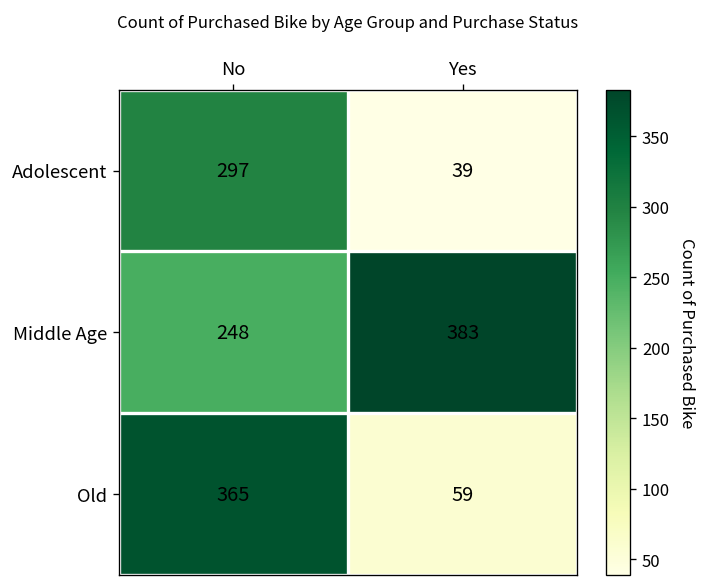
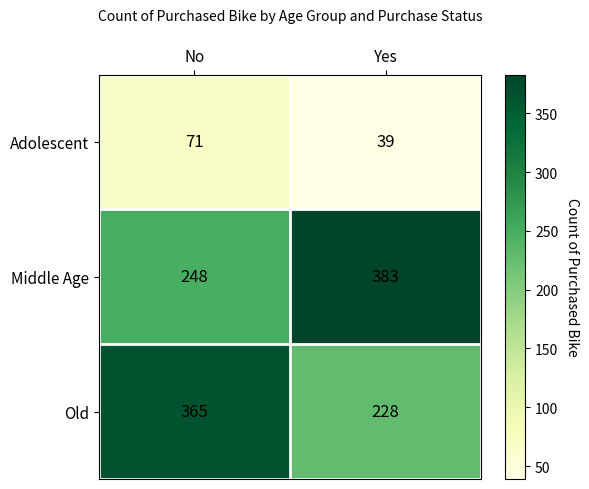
  {
    "Adolescent": {
-     "No": 297,
+     "No": 71,
      "Yes": 39
    },
    "Middle Age": {
      "No": 248,
      "Yes": 383
    },
    "Old": {
      "No": 365,
-     "Yes": 59
+     "Yes": 228
    }
  }
